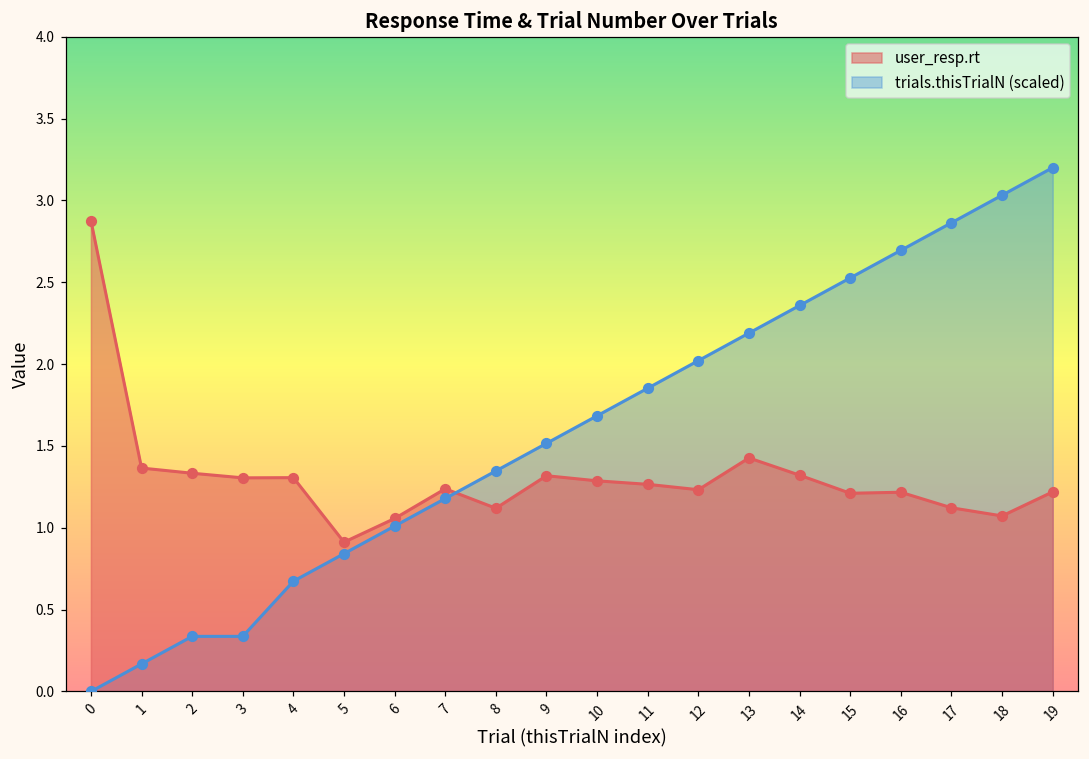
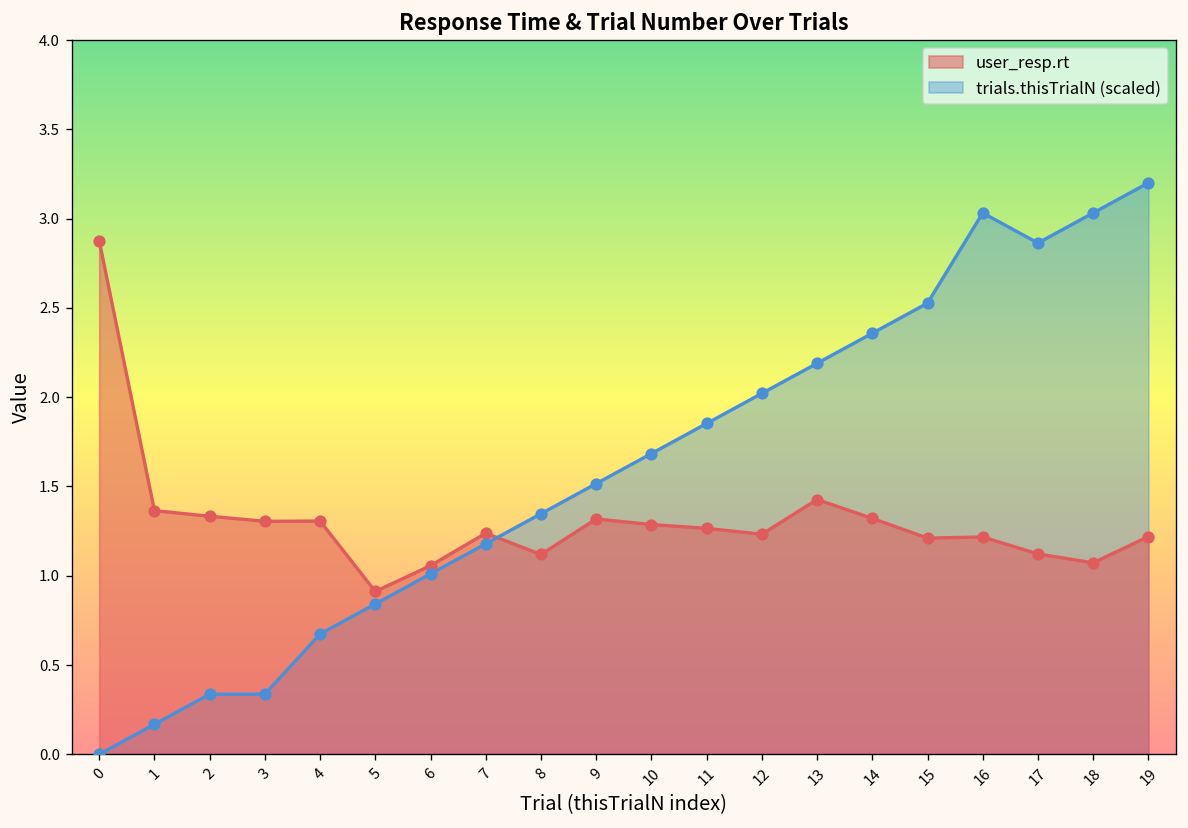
  {
    "user_resp.rt": {
      "0": 2.88,
      "1": 1.36,
      "2": 1.33,
      "3": 1.31,
      "4": 1.31,
      "5": 0.91,
      "6": 1.06,
      "7": 1.24,
      "8": 1.12,
      "9": 1.32,
      "10": 1.29,
      "11": 1.27,
      "12": 1.23,
      "13": 1.43,
      "14": 1.32,
      "15": 1.21,
      "16": 1.22,
      "17": 1.12,
      "18": 1.07,
      "19": 1.22
    },
    "trials.thisTrialN (scaled)": {
      "0": 0.00,
      "1": 0.17,
      "2": 0.34,
      "3": 0.34,
      "4": 0.67,
      "5": 0.84,
      "6": 1.01,
      "7": 1.18,
      "8": 1.35,
      "9": 1.52,
      "10": 1.68,
      "11": 1.85,
      "12": 2.02,
      "13": 2.19,
      "14": 2.36,
      "15": 2.53,
-     "16": 2.69,
+     "16": 3.03,
      "17": 2.86,
      "18": 3.03,
      "19": 3.20
    }
  }
